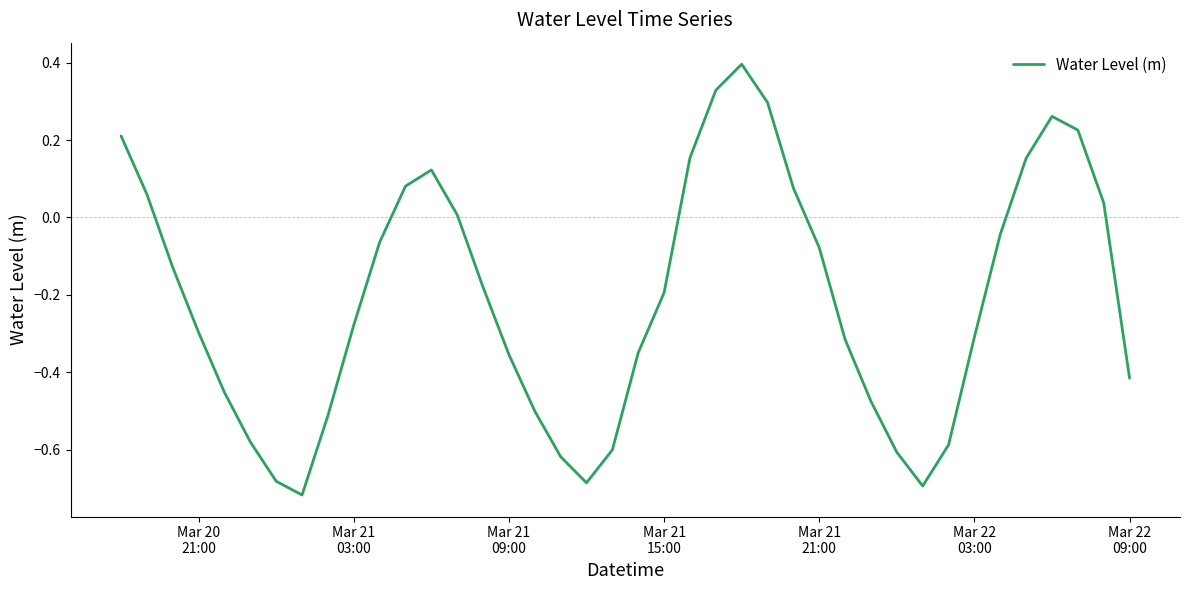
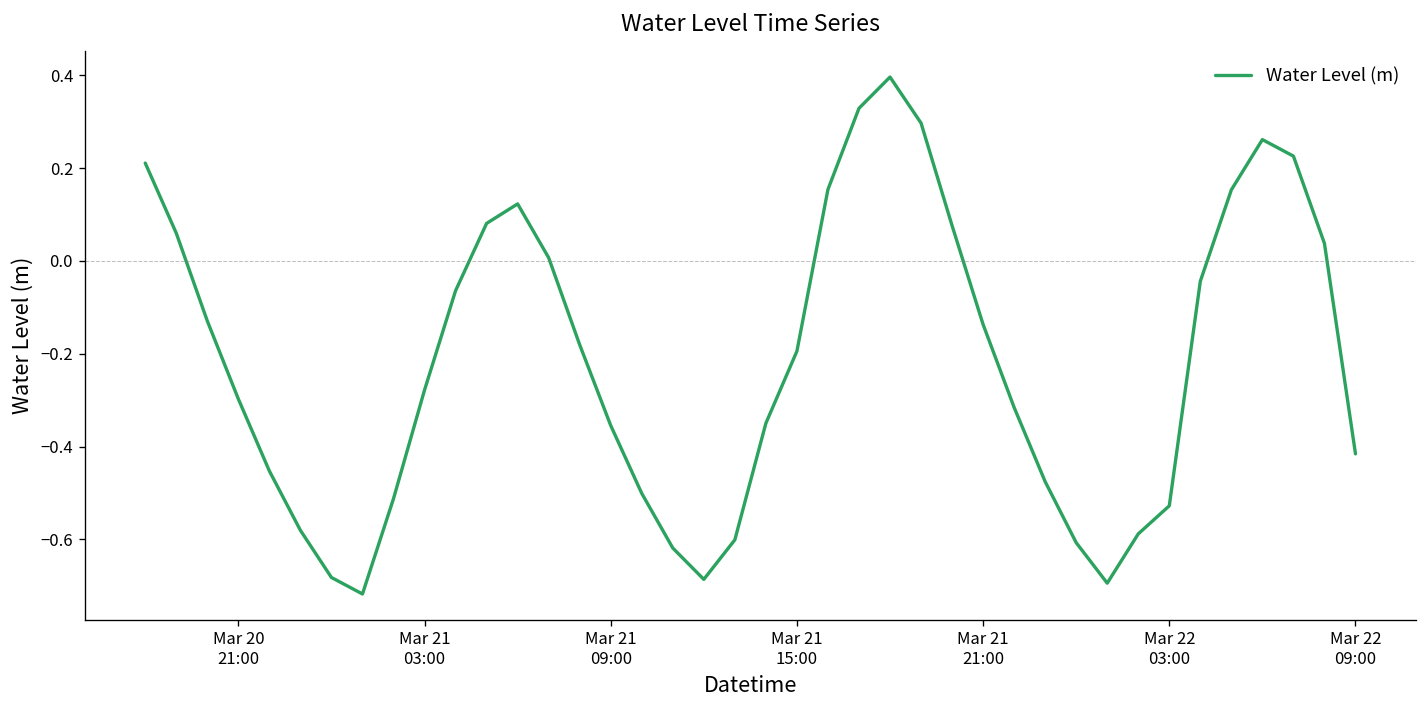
  {
    "Mar 20 21:00": -0.30,
    "Mar 21 03:00": -0.28,
    "Mar 21 09:00": -0.35,
    "Mar 21 15:00": -0.19,
-   "Mar 21 21:00": -0.08,
-   "Mar 22 03:00": -0.31,
+   "Mar 21 21:00": -0.14,
+   "Mar 22 03:00": -0.53,
    "Mar 22 09:00": -0.42
  }
